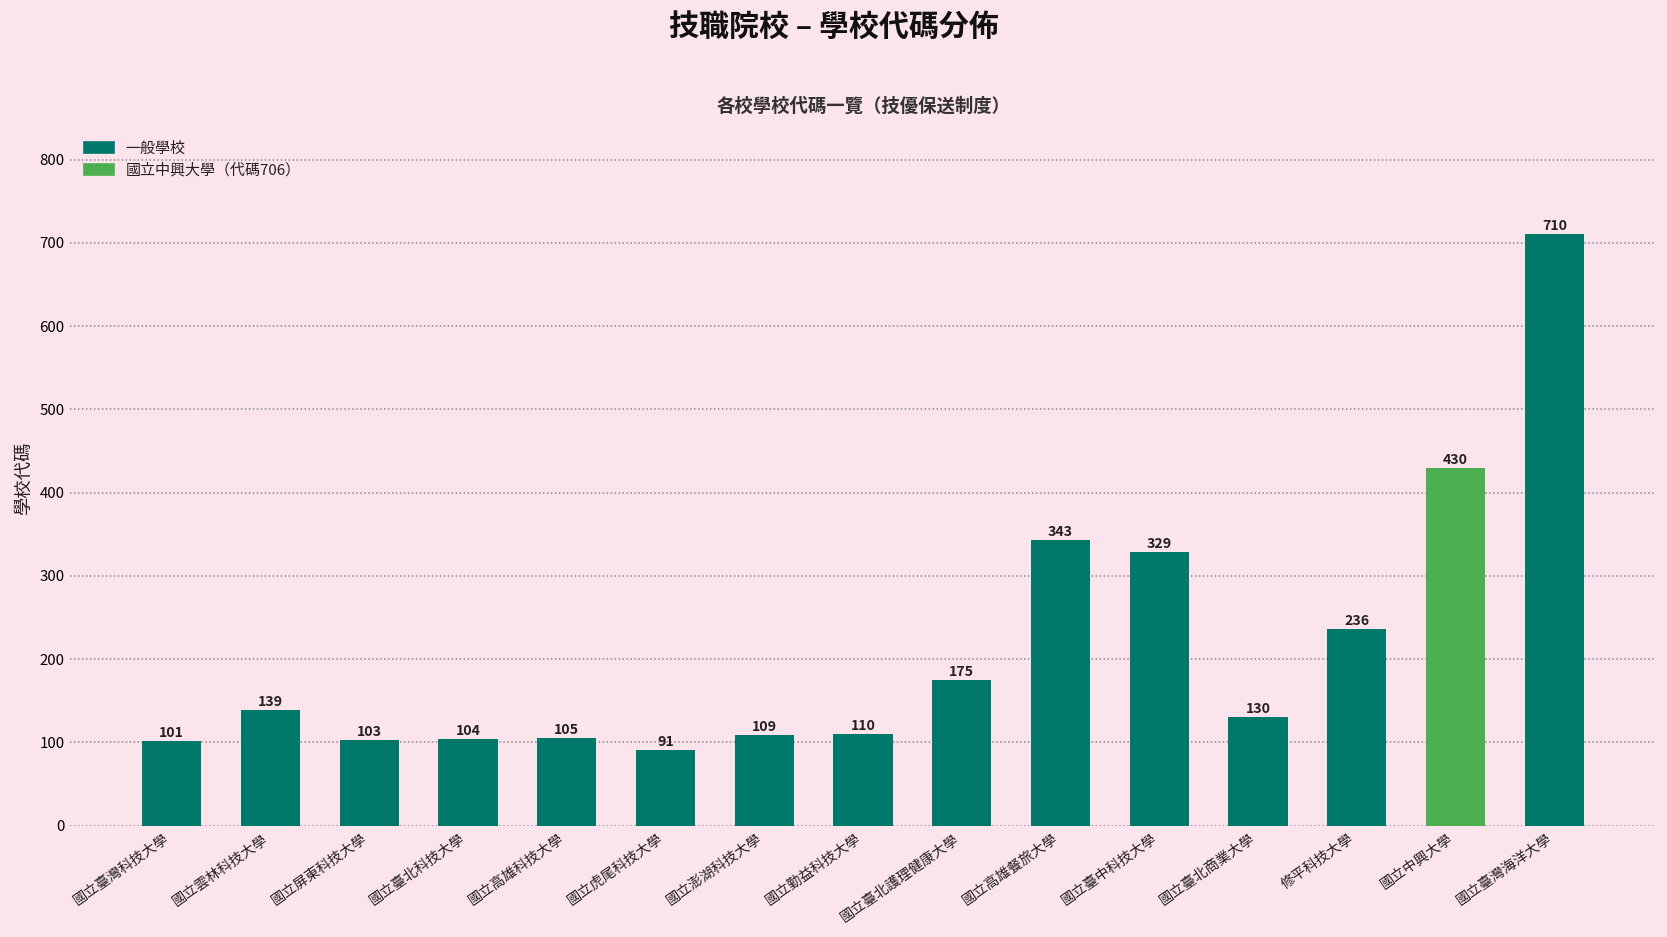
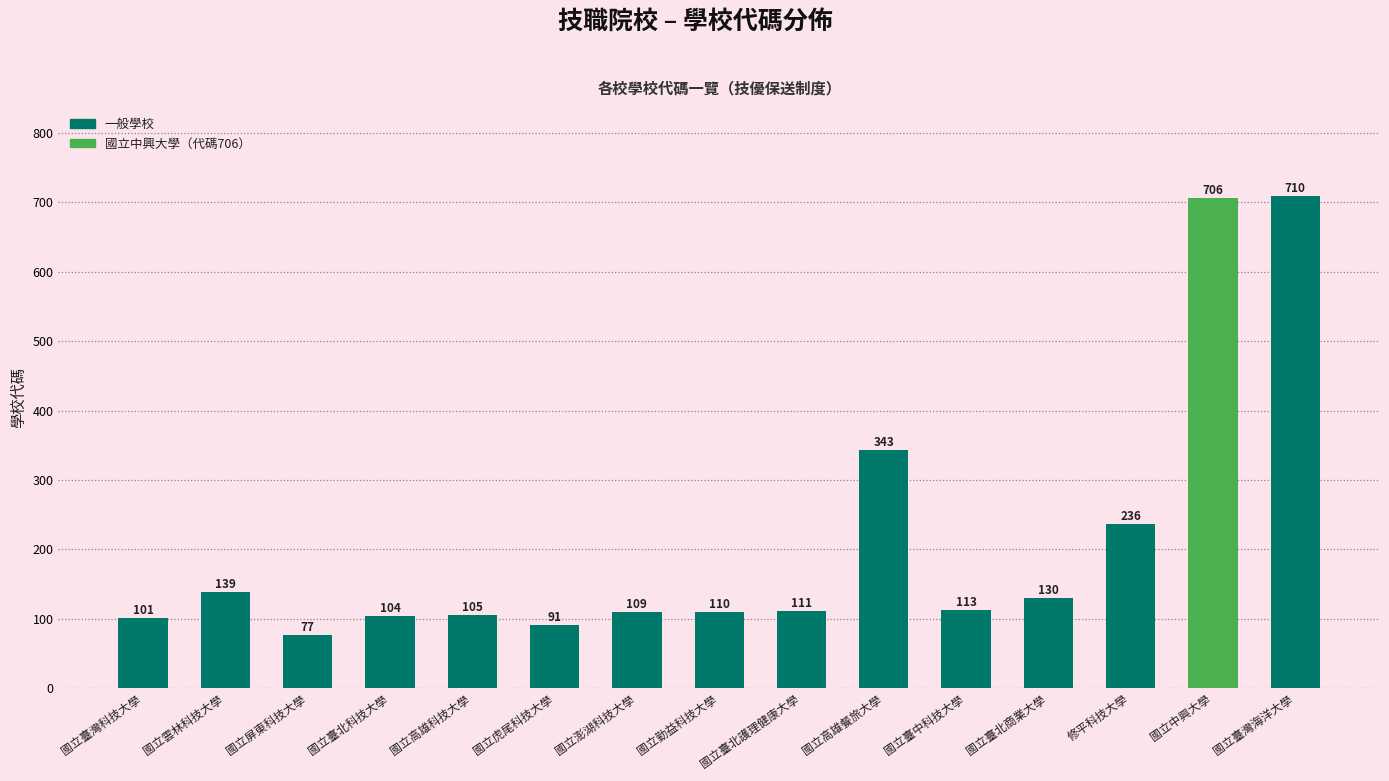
  {
    "國立臺灣科技大學": 101,
    "國立雲林科技大學": 139,
-   "國立屏東科技大學": 103,
+   "國立屏東科技大學": 77,
    "國立臺北科技大學": 104,
    "國立高雄科技大學": 105,
    "國立虎尾科技大學": 91,
    "國立澎湖科技大學": 109,
    "國立勤益科技大學": 110,
-   "國立臺北護理健康大學": 175,
+   "國立臺北護理健康大學": 111,
    "國立高雄餐旅大學": 343,
-   "國立臺中科技大學": 329,
+   "國立臺中科技大學": 113,
    "國立臺北商業大學": 130,
    "修平科技大學": 236,
-   "國立中興大學": 430,
+   "國立中興大學": 706,
    "國立臺灣海洋大學": 710
  }
